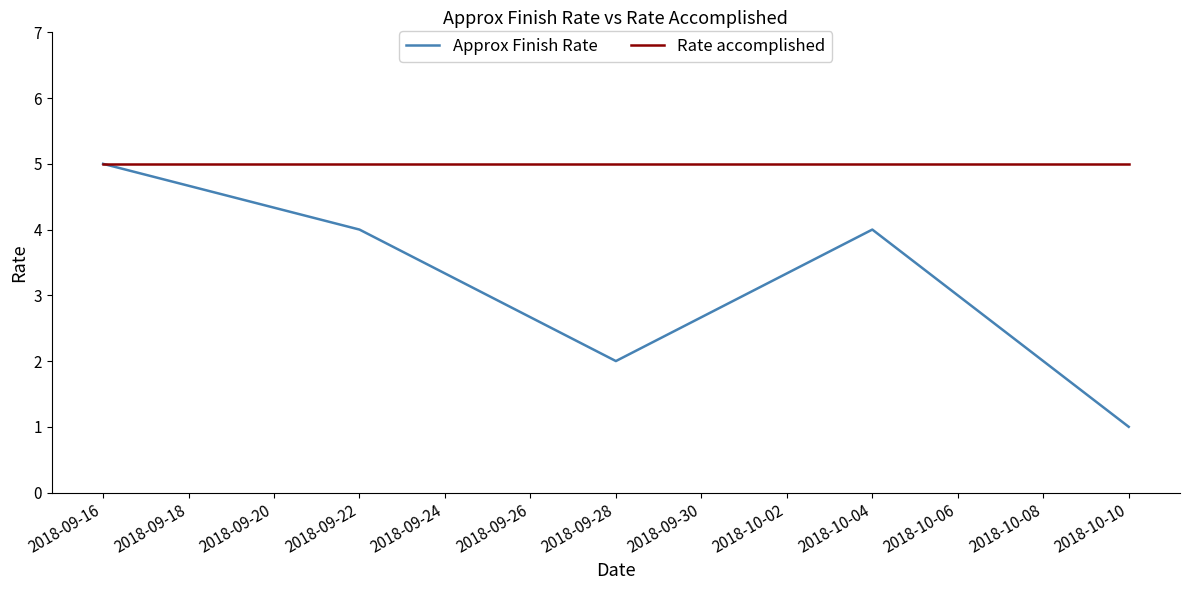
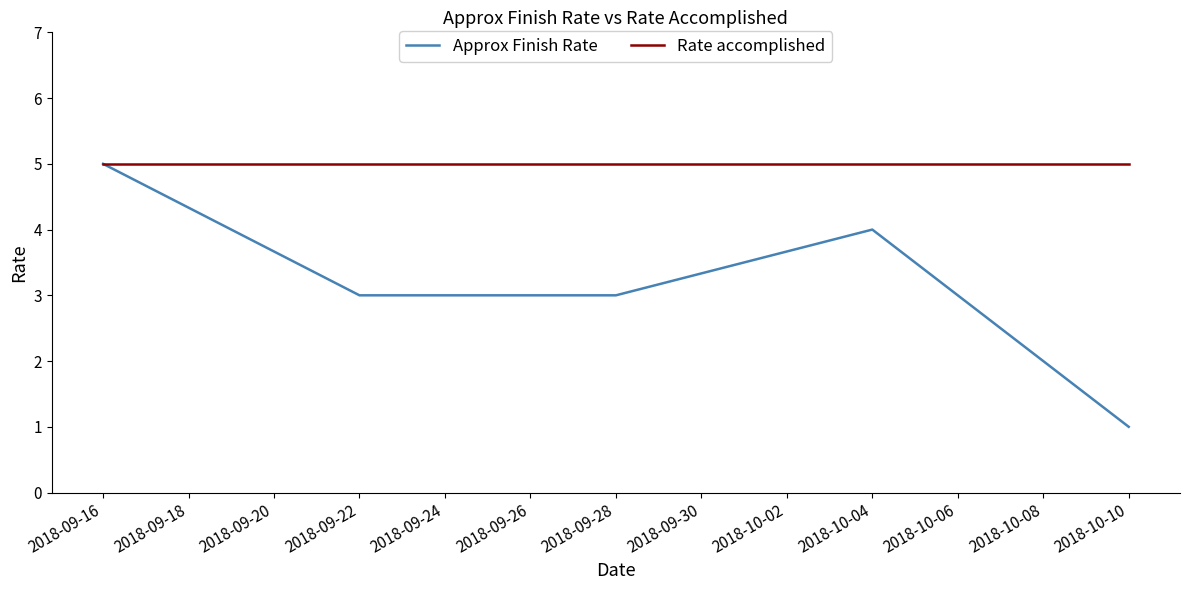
  {
    "Approx Finish Rate": {
-     "2018-09-22": 4,
-     "2018-09-28": 2,
+     "2018-09-22": 3,
+     "2018-09-28": 3,
      "2018-10-04": 4,
      "2018-10-10": 1
    },
    "Rate accomplished": {
      "2018-09-22": 5,
      "2018-09-28": 5,
      "2018-10-04": 5,
      "2018-10-10": 5
    }
  }
